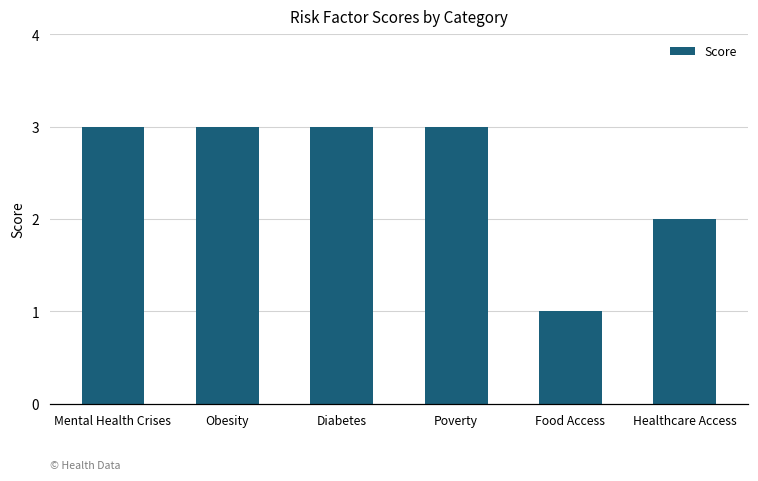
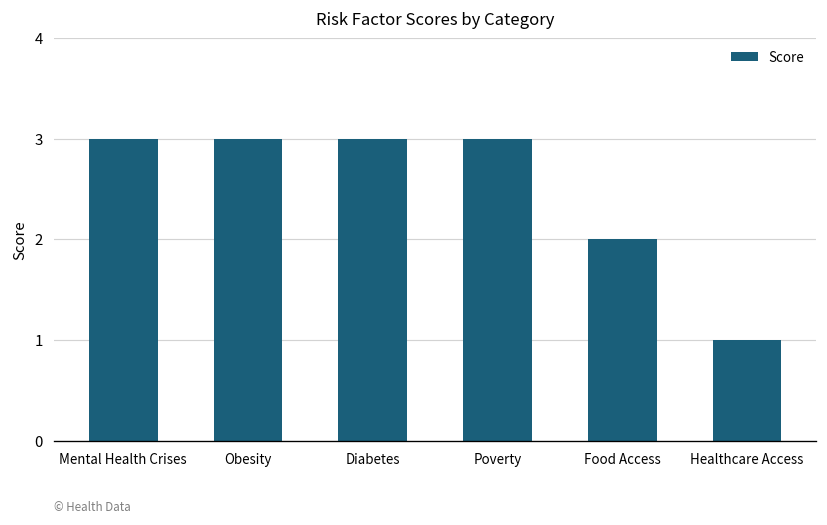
  {
    "Mental Health Crises": 3,
    "Obesity": 3,
    "Diabetes": 3,
    "Poverty": 3,
-   "Food Access": 1,
-   "Healthcare Access": 2
+   "Food Access": 2,
+   "Healthcare Access": 1
  }
